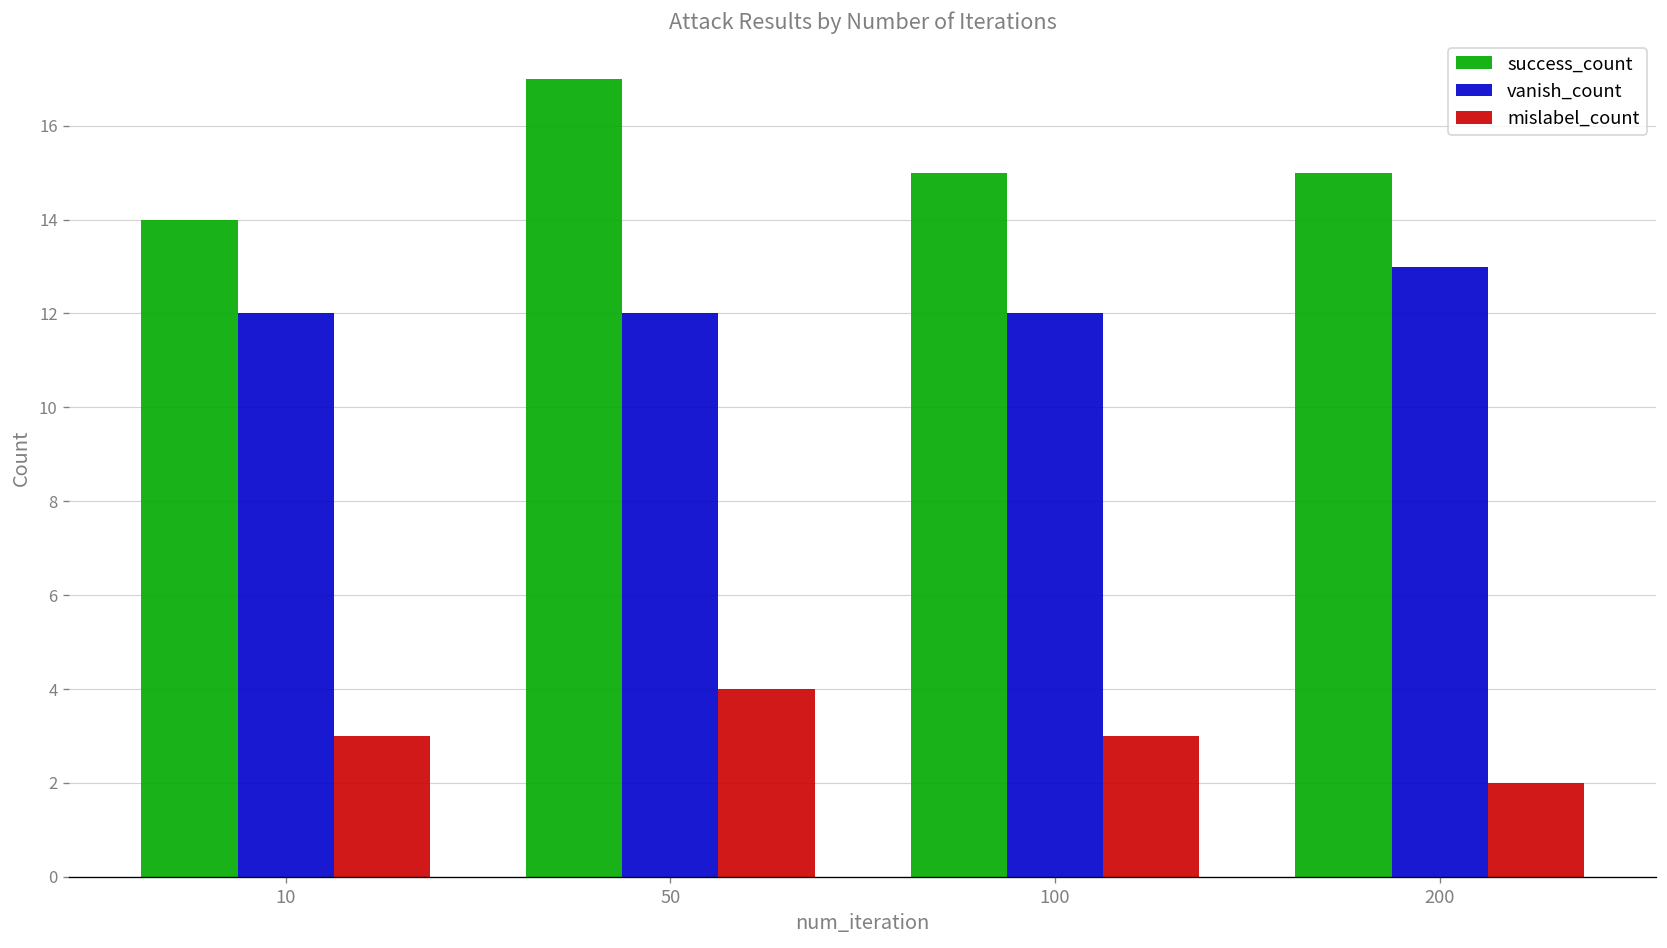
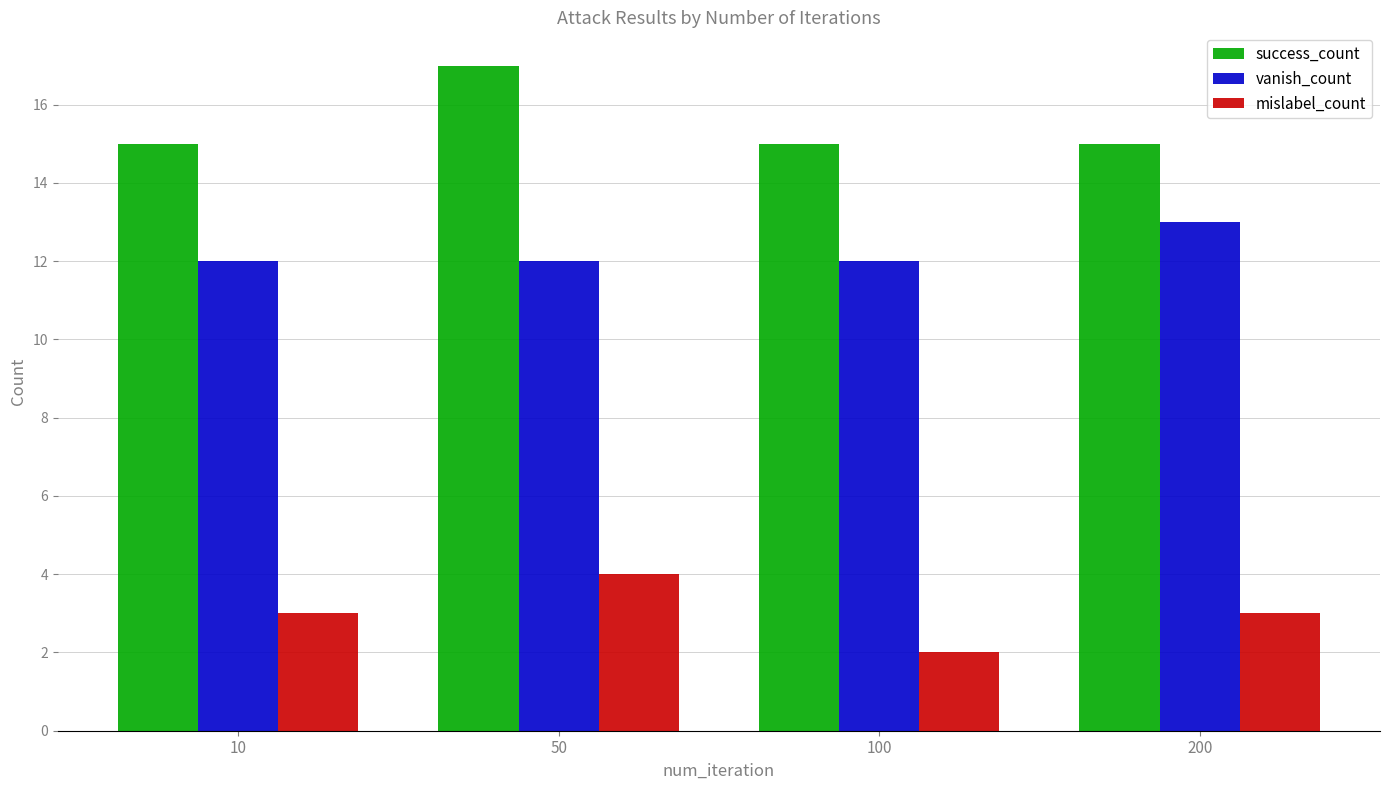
  {
    "success_count": {
-     "10": 14,
+     "10": 15,
      "50": 17,
      "100": 15,
      "200": 15
    },
    "vanish_count": {
      "10": 12,
      "50": 12,
      "100": 12,
      "200": 13
    },
    "mislabel_count": {
      "10": 3,
      "50": 4,
-     "100": 3,
-     "200": 2
+     "100": 2,
+     "200": 3
    }
  }
